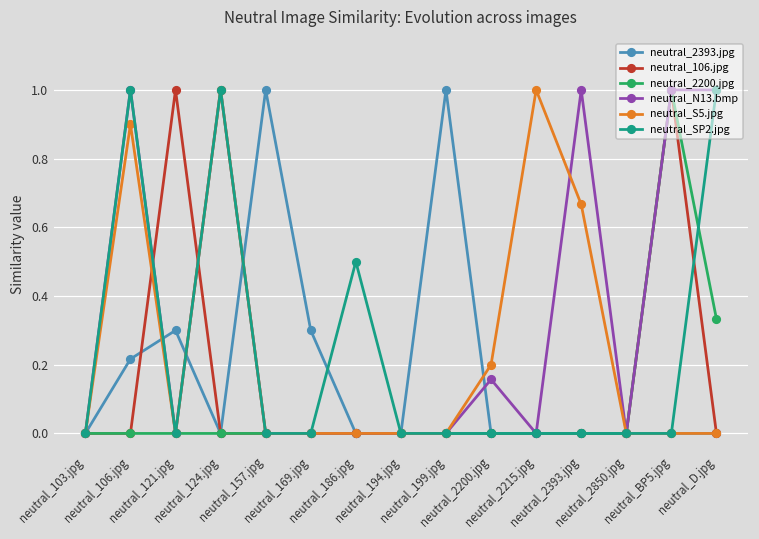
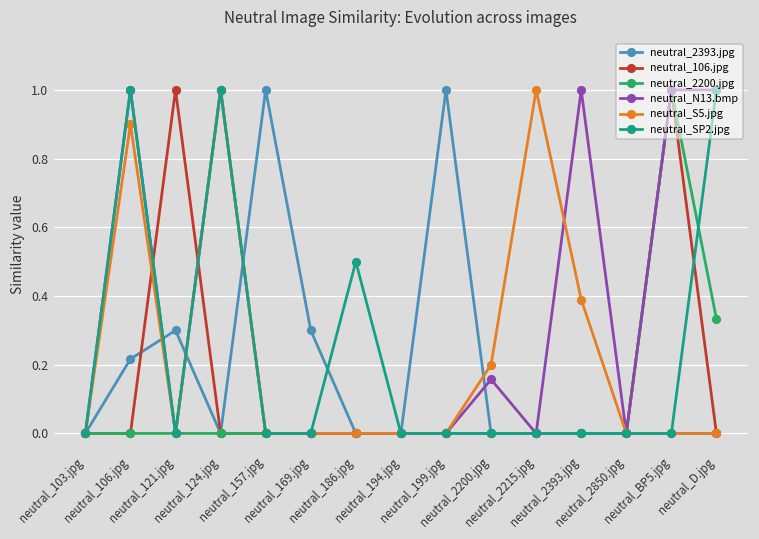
  {
    "neutral_2393.jpg": {
      "neutral_106.jpg": 0.22,
      "neutral_121.jpg": 0.30,
      "neutral_157.jpg": 1.00,
      "neutral_169.jpg": 0.30,
      "neutral_199.jpg": 1.00
    },
    "neutral_106.jpg": {
      "neutral_121.jpg": 1.00
    },
    "neutral_N13.bmp": {
      "neutral_2200.jpg": 0.16,
      "neutral_2393.jpg": 1.00
    },
    "neutral_S5.jpg": {
      "neutral_106.jpg": 0.90,
      "neutral_2200.jpg": 0.20,
      "neutral_2215.jpg": 1.00,
-     "neutral_2393.jpg": 0.67
+     "neutral_2393.jpg": 0.39
    }
  }
